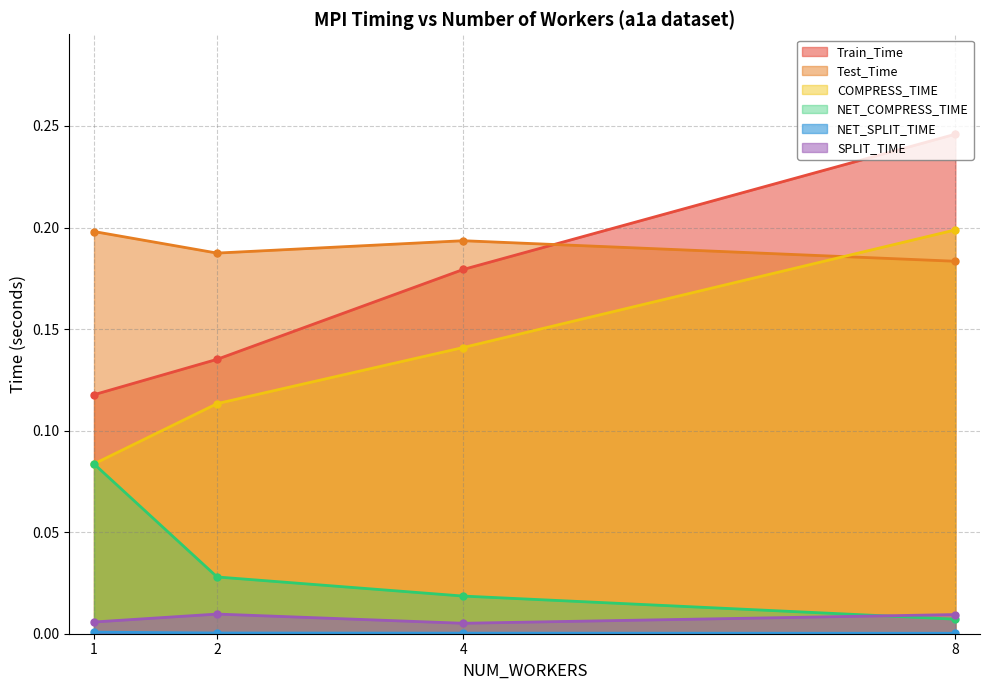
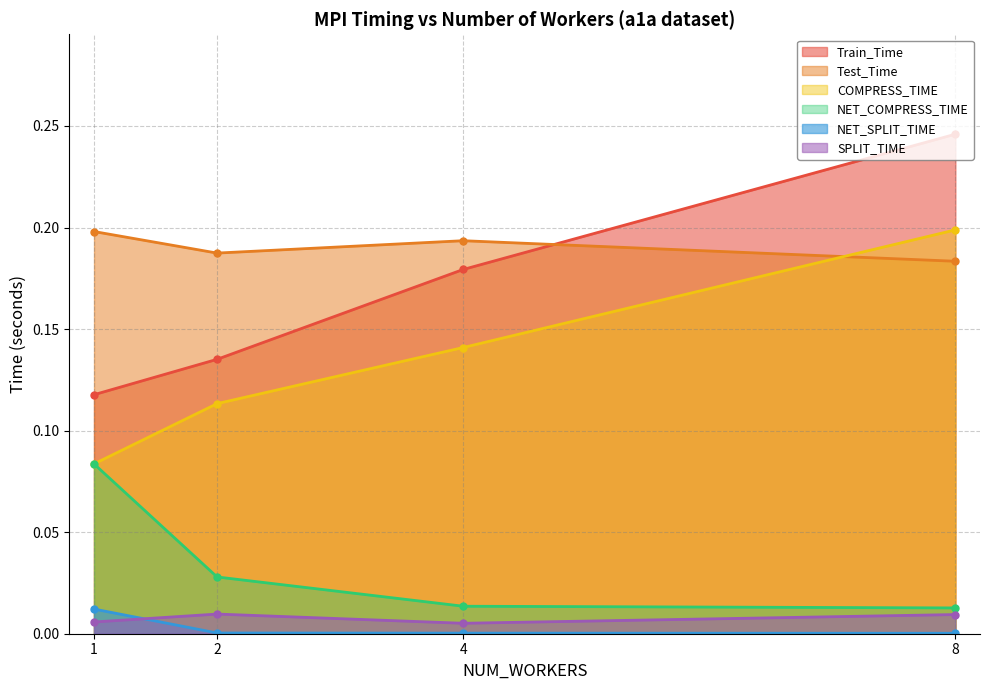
  {
    "NET_COMPRESS_TIME": {
      "2": 0.028,
-     "4": 0.019,
-     "8": 0.007
+     "4": 0.014,
+     "8": 0.013
    },
    "NET_SPLIT_TIME": {
-     "1": 0.001,
+     "1": 0.012,
      "2": 0.000,
      "4": 0.000,
      "8": 0.000
    },
    "SPLIT_TIME": {
      "1": 0.006,
      "2": 0.010,
      "4": 0.005,
      "8": 0.009
    }
  }
